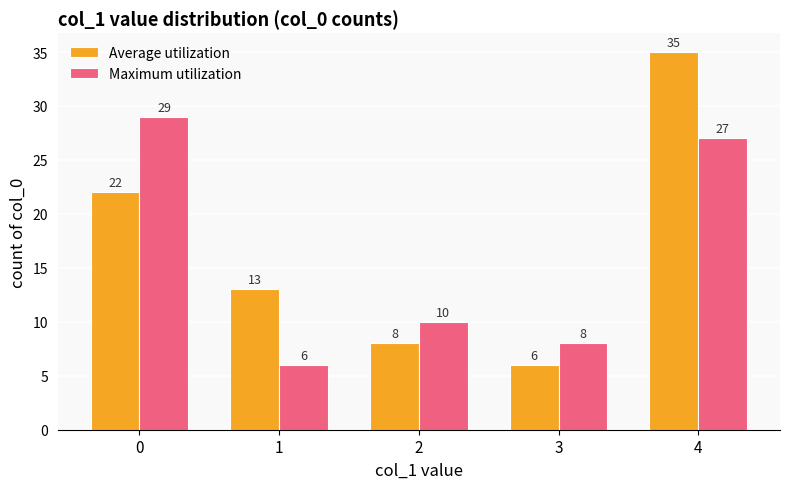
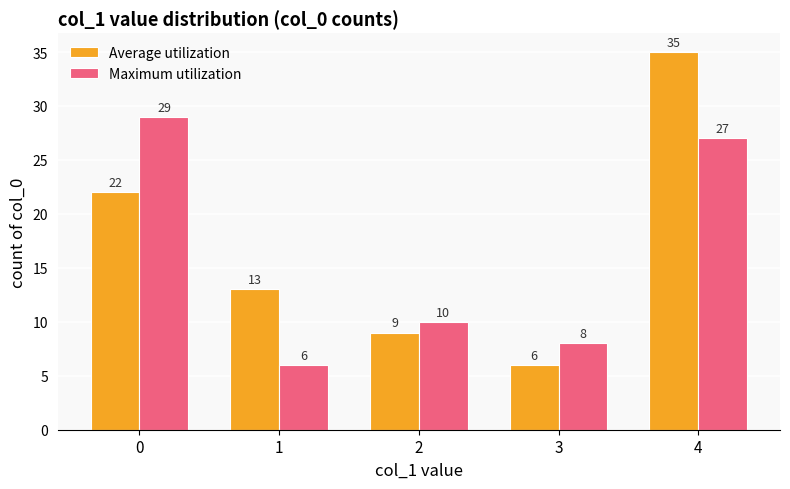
  {
    "Average utilization": {
      "0": 22,
      "1": 13,
-     "2": 8,
+     "2": 9,
      "3": 6,
      "4": 35
    },
    "Maximum utilization": {
      "0": 29,
      "1": 6,
      "2": 10,
      "3": 8,
      "4": 27
    }
  }
